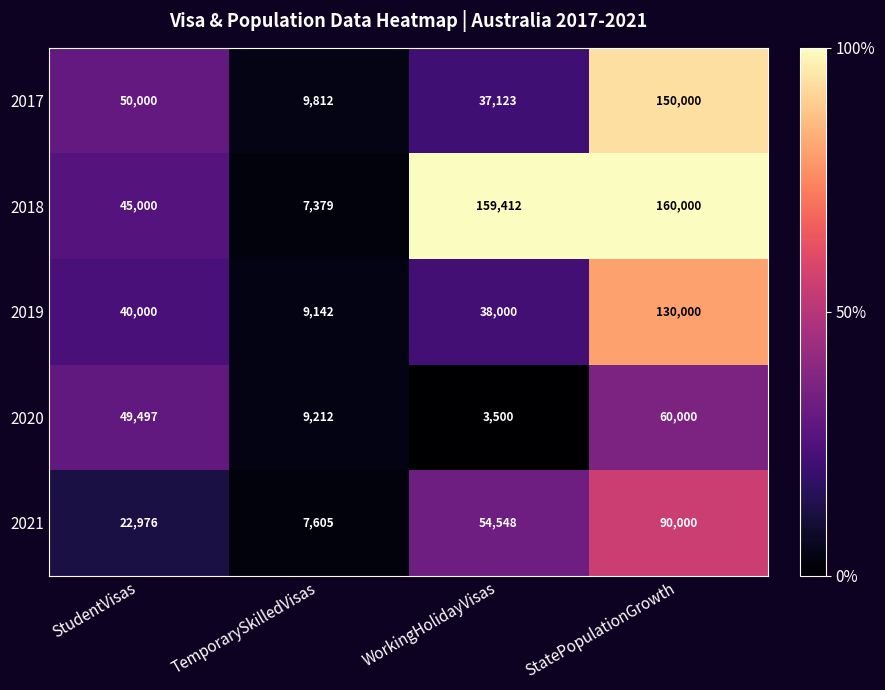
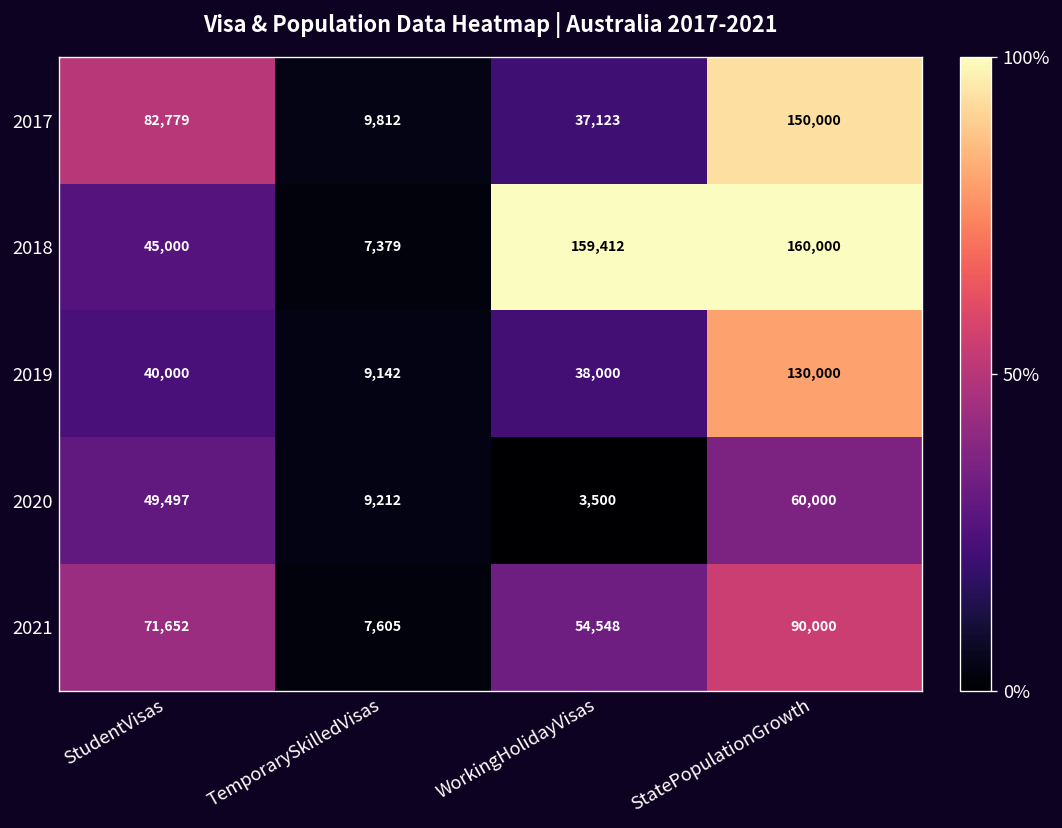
  {
    "2017": {
-     "StudentVisas": "50,000",
+     "StudentVisas": "82,779",
      "TemporarySkilledVisas": "9,812",
      "WorkingHolidayVisas": "37,123",
      "StatePopulationGrowth": "150,000"
    },
    "2018": {
      "StudentVisas": "45,000",
      "TemporarySkilledVisas": "7,379",
      "WorkingHolidayVisas": "159,412",
      "StatePopulationGrowth": "160,000"
    },
    "2019": {
      "StudentVisas": "40,000",
      "TemporarySkilledVisas": "9,142",
      "WorkingHolidayVisas": "38,000",
      "StatePopulationGrowth": "130,000"
    },
    "2020": {
      "StudentVisas": "49,497",
      "TemporarySkilledVisas": "9,212",
      "WorkingHolidayVisas": "3,500",
      "StatePopulationGrowth": "60,000"
    },
    "2021": {
-     "StudentVisas": "22,976",
+     "StudentVisas": "71,652",
      "TemporarySkilledVisas": "7,605",
      "WorkingHolidayVisas": "54,548",
      "StatePopulationGrowth": "90,000"
    }
  }
